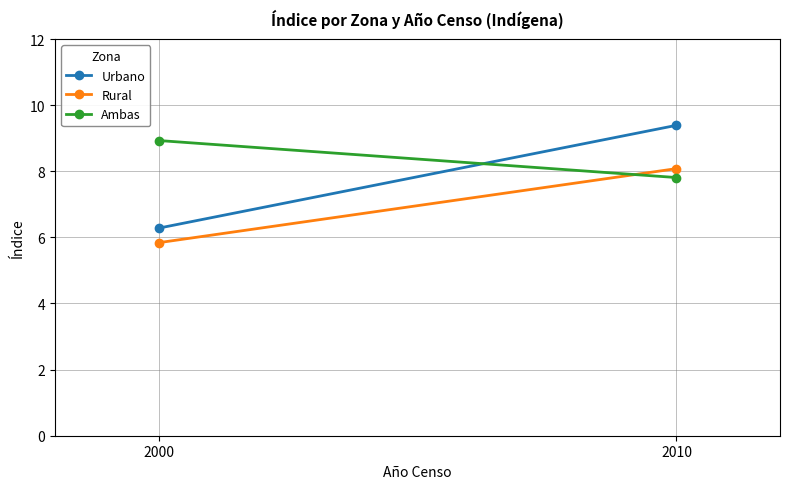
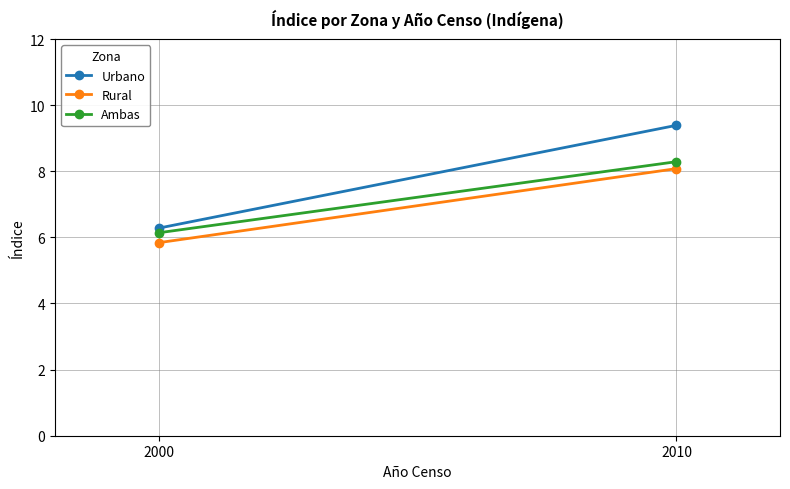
  {
    "Urbano": {
      "2000": 6.3,
      "2010": 9.4
    },
    "Rural": {
      "2000": 5.8,
      "2010": 8.1
    },
    "Ambas": {
-     "2000": 8.9,
-     "2010": 7.8
+     "2000": 6.1,
+     "2010": 8.3
    }
  }
